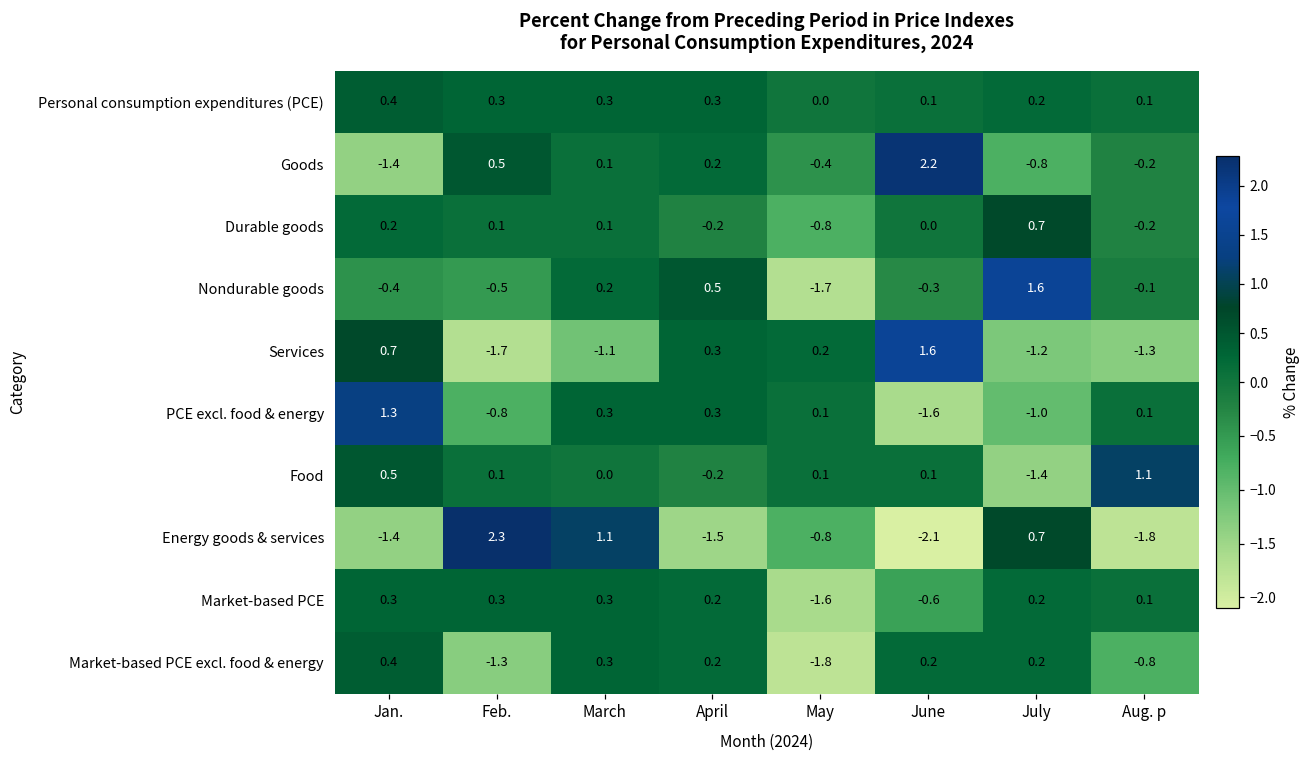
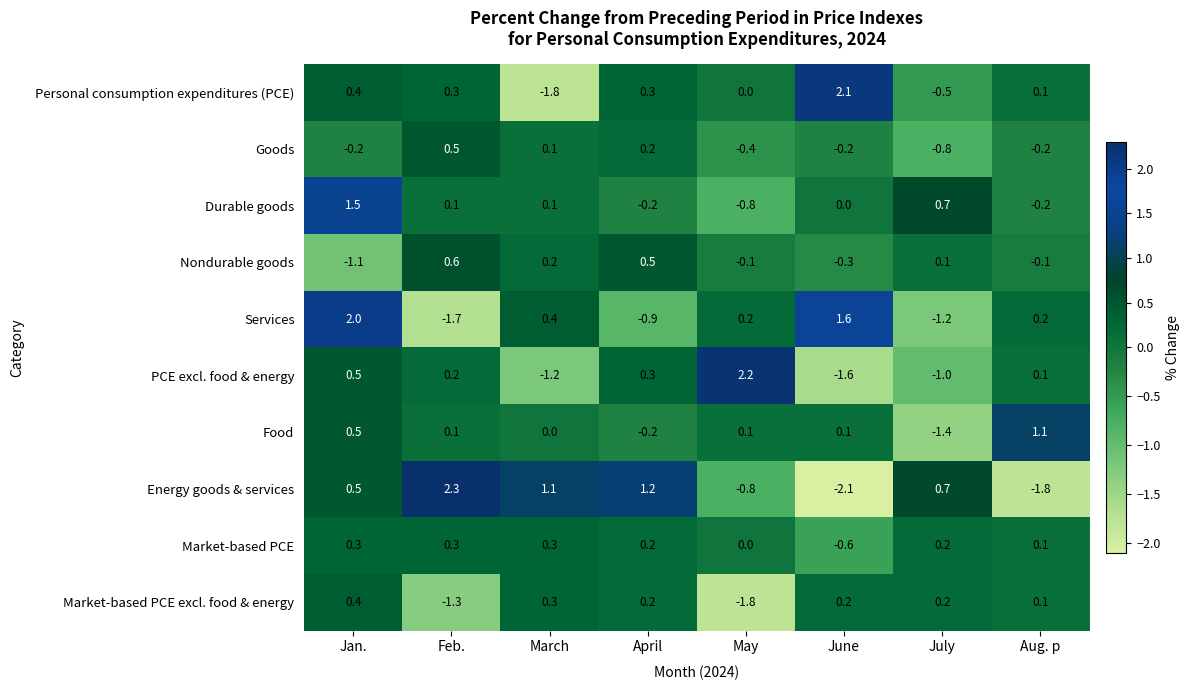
  {
    "Personal consumption expenditures (PCE)": {
      "Jan.": 0.4,
      "Feb.": 0.3,
-     "March": 0.3,
+     "March": -1.8,
      "April": 0.3,
      "May": 0.0,
-     "June": 0.1,
-     "July": 0.2,
+     "June": 2.1,
+     "July": -0.5,
      "Aug. p": 0.1
    },
    "Goods": {
-     "Jan.": -1.4,
+     "Jan.": -0.2,
      "Feb.": 0.5,
      "March": 0.1,
      "April": 0.2,
      "May": -0.4,
-     "June": 2.2,
+     "June": -0.2,
      "July": -0.8,
      "Aug. p": -0.2
    },
    "Durable goods": {
-     "Jan.": 0.2,
+     "Jan.": 1.5,
      "Feb.": 0.1,
      "March": 0.1,
      "April": -0.2,
      "May": -0.8,
      "June": 0.0,
      "July": 0.7,
      "Aug. p": -0.2
    },
    "Nondurable goods": {
-     "Jan.": -0.4,
-     "Feb.": -0.5,
+     "Jan.": -1.1,
+     "Feb.": 0.6,
      "March": 0.2,
      "April": 0.5,
-     "May": -1.7,
+     "May": -0.1,
      "June": -0.3,
-     "July": 1.6,
+     "July": 0.1,
      "Aug. p": -0.1
    },
    "Services": {
-     "Jan.": 0.7,
+     "Jan.": 2.0,
      "Feb.": -1.7,
-     "March": -1.1,
-     "April": 0.3,
+     "March": 0.4,
+     "April": -0.9,
      "May": 0.2,
      "June": 1.6,
      "July": -1.2,
-     "Aug. p": -1.3
+     "Aug. p": 0.2
    },
    "PCE excl. food & energy": {
-     "Jan.": 1.3,
-     "Feb.": -0.8,
-     "March": 0.3,
+     "Jan.": 0.5,
+     "Feb.": 0.2,
+     "March": -1.2,
      "April": 0.3,
-     "May": 0.1,
+     "May": 2.2,
      "June": -1.6,
      "July": -1.0,
      "Aug. p": 0.1
    },
    "Food": {
      "Jan.": 0.5,
      "Feb.": 0.1,
      "March": 0.0,
      "April": -0.2,
      "May": 0.1,
      "June": 0.1,
      "July": -1.4,
      "Aug. p": 1.1
    },
    "Energy goods & services": {
-     "Jan.": -1.4,
+     "Jan.": 0.5,
      "Feb.": 2.3,
      "March": 1.1,
-     "April": -1.5,
+     "April": 1.2,
      "May": -0.8,
      "June": -2.1,
      "July": 0.7,
      "Aug. p": -1.8
    },
    "Market-based PCE": {
      "Jan.": 0.3,
      "Feb.": 0.3,
      "March": 0.3,
      "April": 0.2,
-     "May": -1.6,
+     "May": 0.0,
      "June": -0.6,
      "July": 0.2,
      "Aug. p": 0.1
    },
    "Market-based PCE excl. food & energy": {
      "Jan.": 0.4,
      "Feb.": -1.3,
      "March": 0.3,
      "April": 0.2,
      "May": -1.8,
      "June": 0.2,
      "July": 0.2,
-     "Aug. p": -0.8
+     "Aug. p": 0.1
    }
  }
